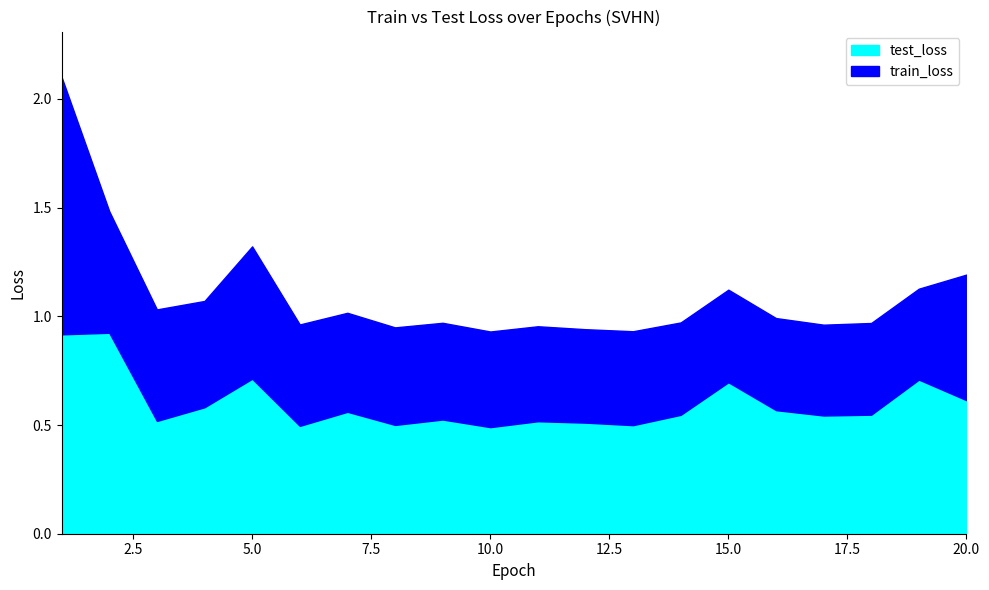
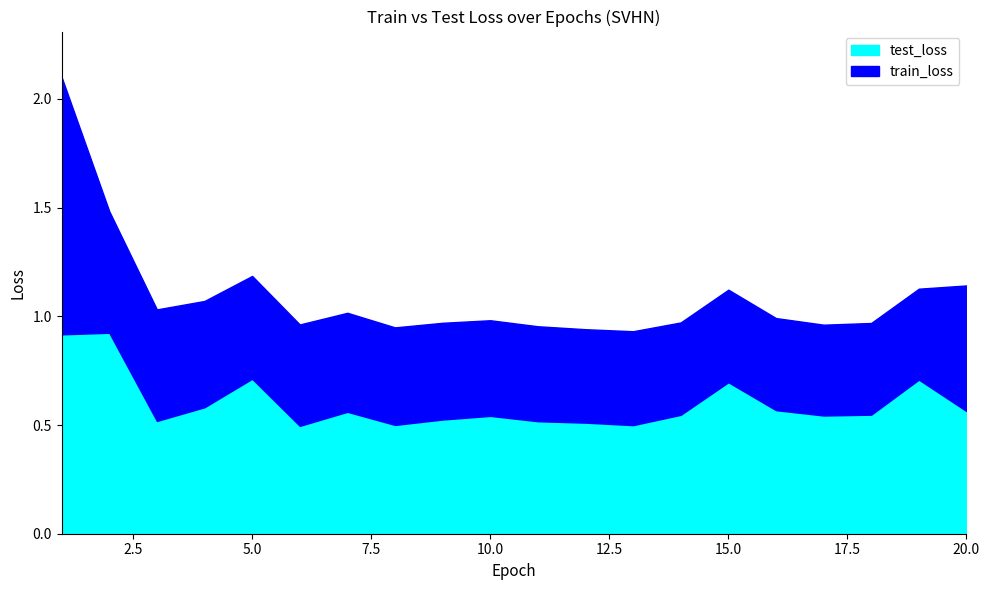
  {
    "test_loss": {
-     "10.0": 0.49,
-     "20.0": 0.61
+     "10.0": 0.54,
+     "20.0": 0.56
    },
    "train_loss": {
-     "5.0": 0.61,
+     "5.0": 0.47,
      "10.0": 0.44,
      "15.0": 0.43,
      "20.0": 0.58
    }
  }
